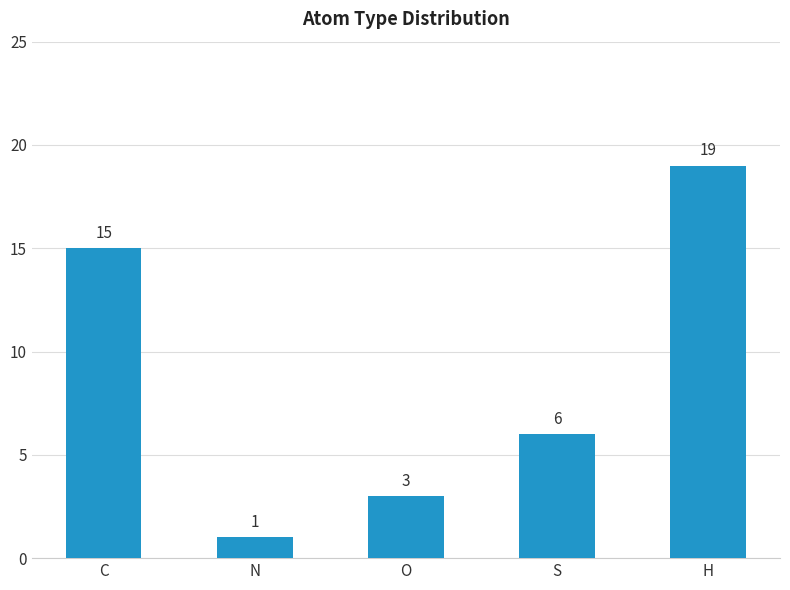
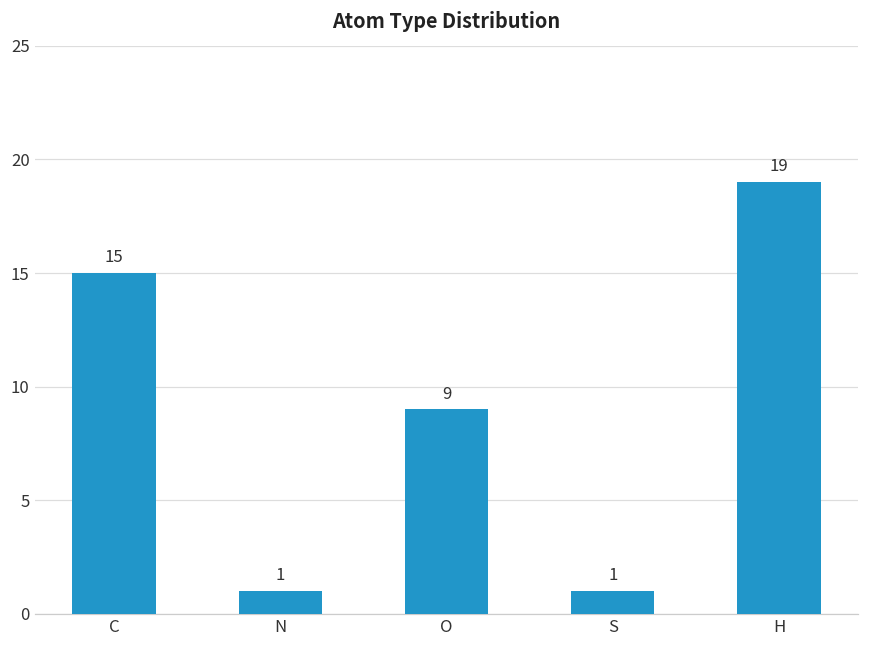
  {
    "C": 15,
    "N": 1,
-   "O": 3,
-   "S": 6,
+   "O": 9,
+   "S": 1,
    "H": 19
  }
